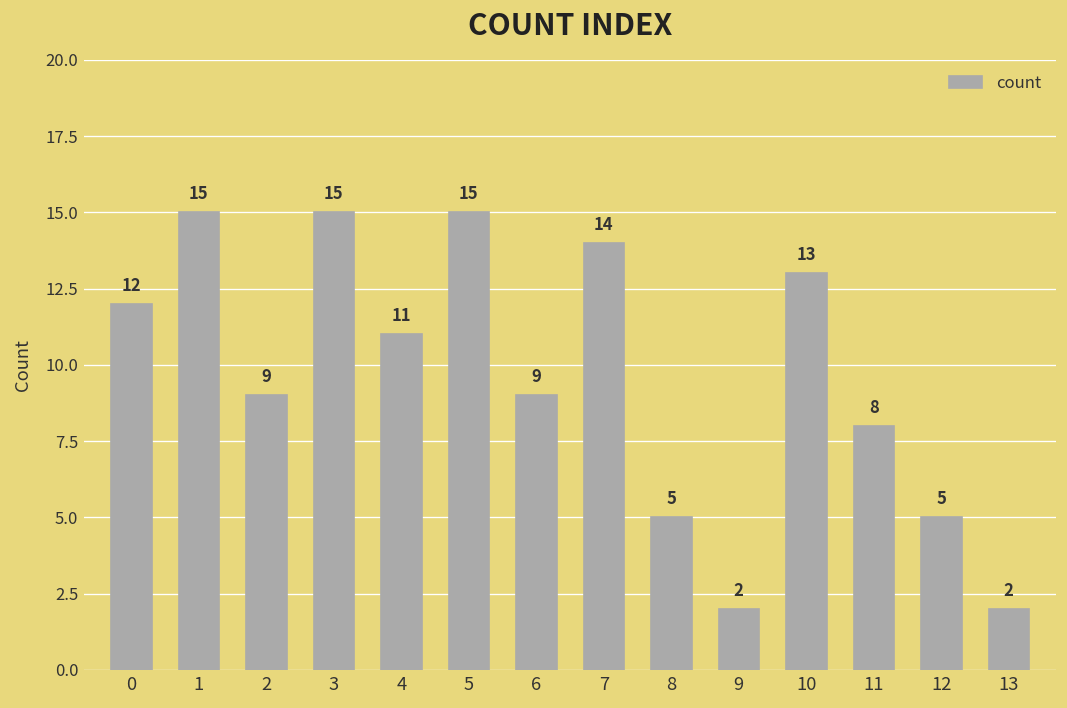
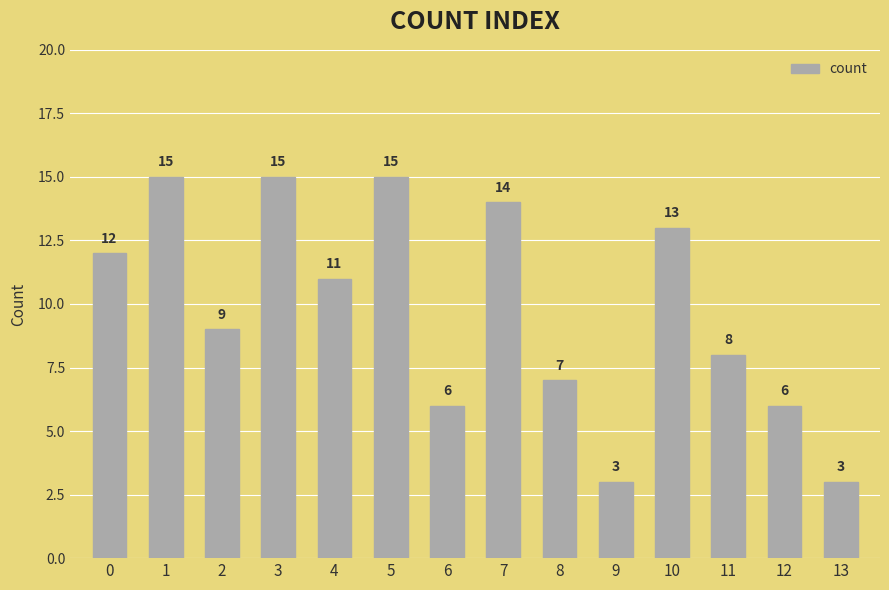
  {
    "0": 12,
    "1": 15,
    "2": 9,
    "3": 15,
    "4": 11,
    "5": 15,
-   "6": 9,
+   "6": 6,
    "7": 14,
-   "8": 5,
-   "9": 2,
+   "8": 7,
+   "9": 3,
    "10": 13,
    "11": 8,
-   "12": 5,
-   "13": 2
+   "12": 6,
+   "13": 3
  }
